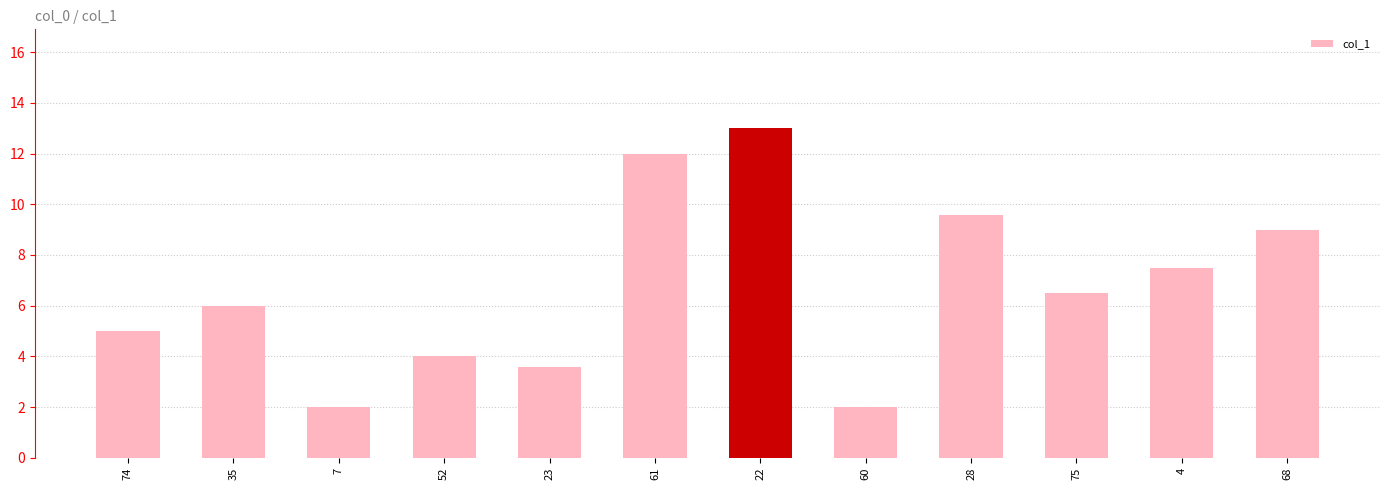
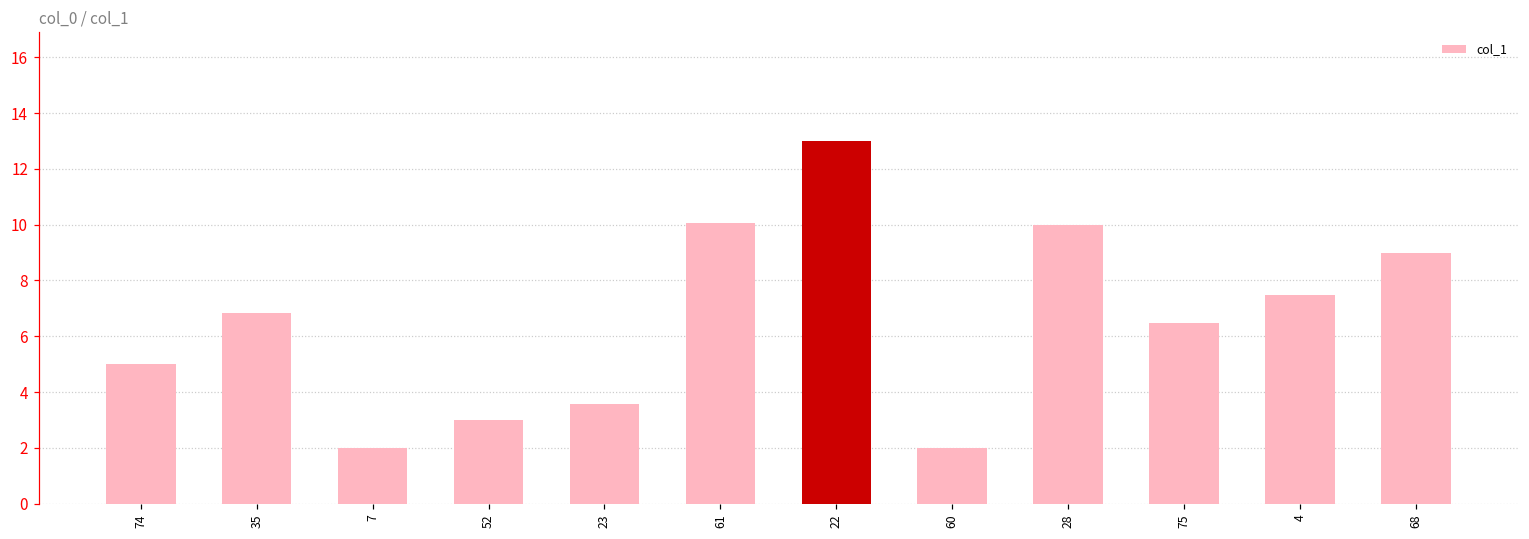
  {
    "74": 5.0,
-   "35": 6.0,
+   "35": 6.8,
    "7": 2.0,
-   "52": 4,
+   "52": 3,
    "23": 3.6,
-   "61": 12.0,
+   "61": 10.1,
    "22": 13.0,
    "60": 2.0,
-   "28": 9.6,
+   "28": 10.0,
    "75": 6.5,
    "4": 7.5,
    "68": 9.0
  }
